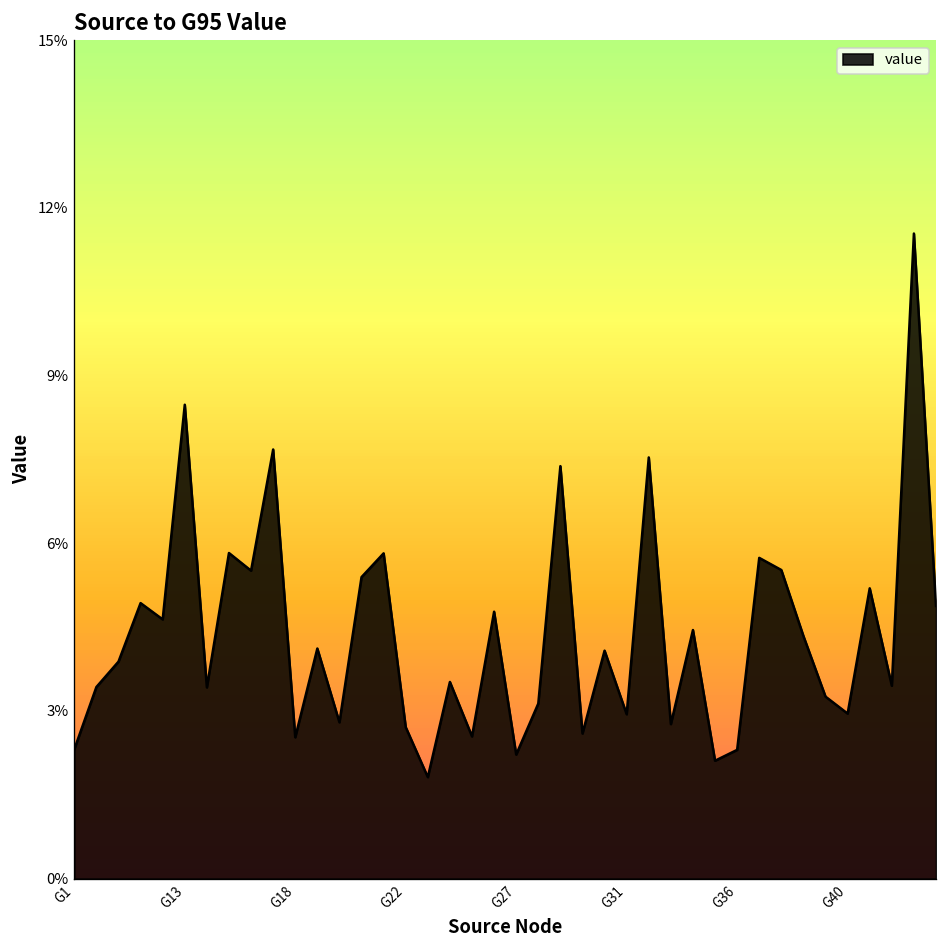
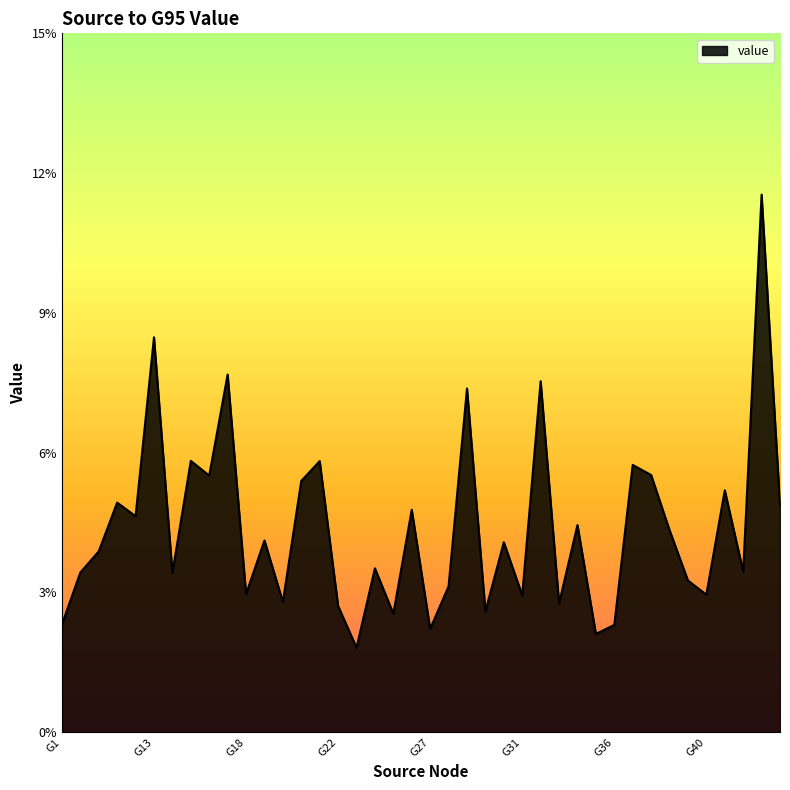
  {
    "G1": "2.3%",
    "G13": "8.5%",
-   "G18": "2.5%",
+   "G18": "3.0%",
    "G22": "2.7%",
    "G27": "2.2%",
    "G31": "3.0%",
    "G36": "2.3%",
    "G40": "3.0%"
  }
